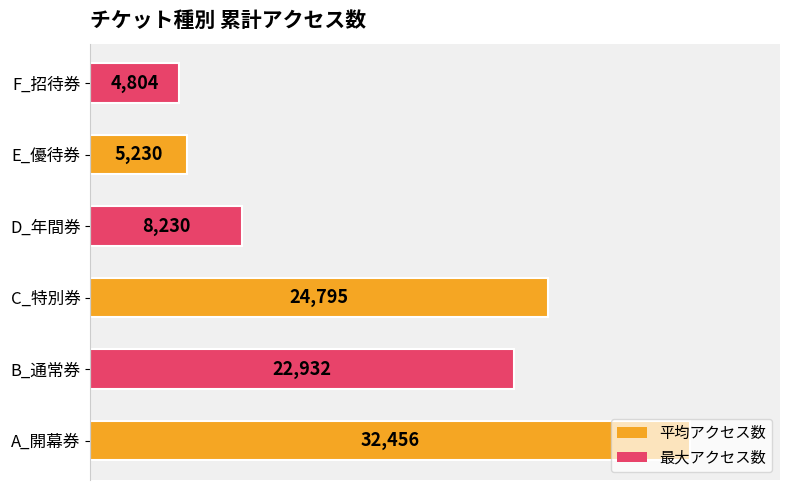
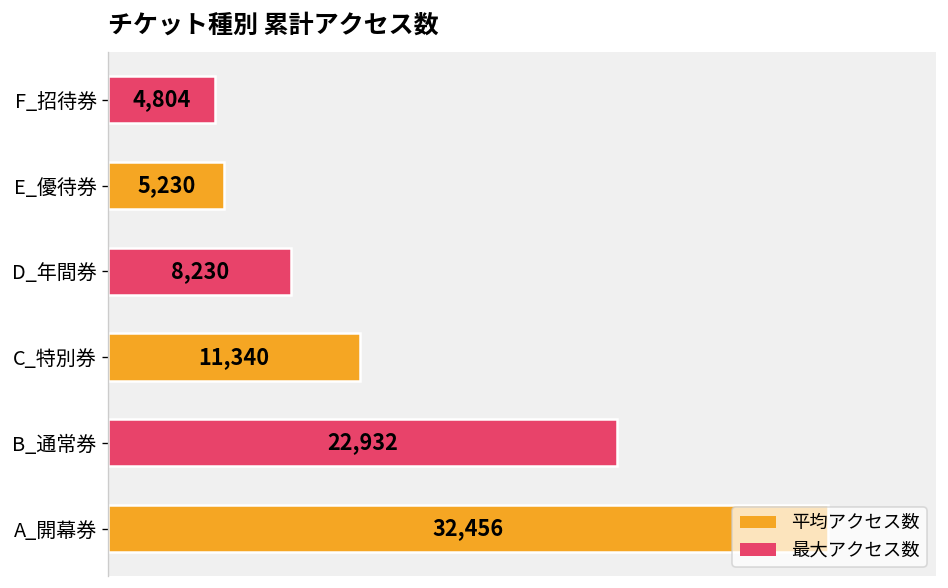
  {
    "平均アクセス数": {
      "E_優待券": "5,230",
-     "C_特別券": "24,795"
+     "C_特別券": "11,340"
    },
    "最大アクセス数": {
      "F_招待券": "4,804",
      "D_年間券": "8,230",
      "B_通常券": "22,932"
    }
  }
